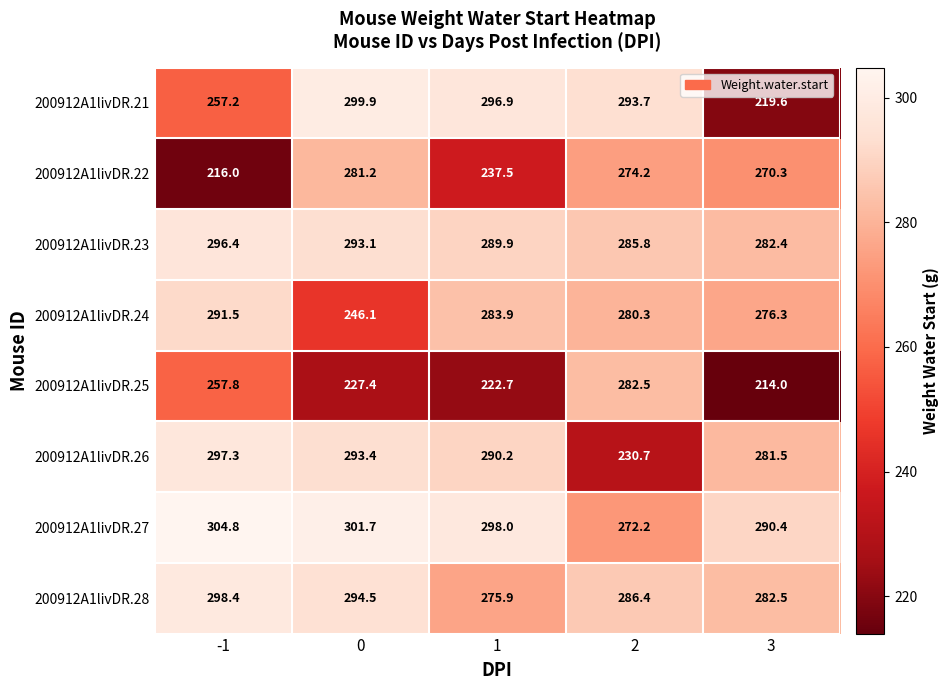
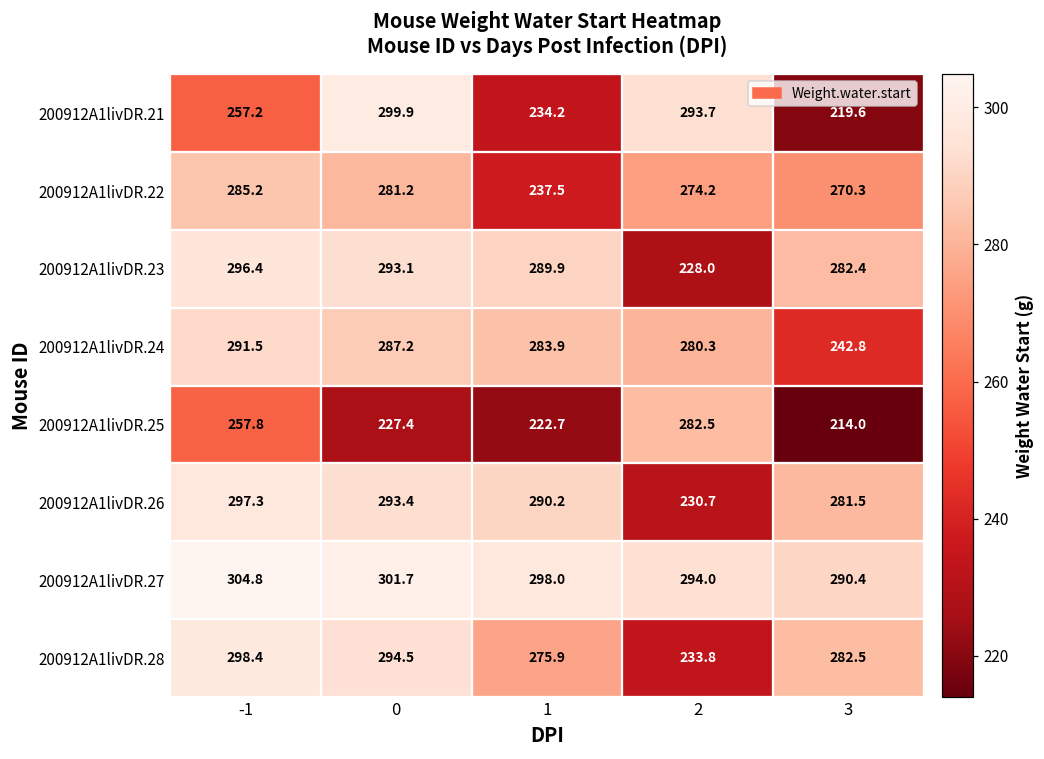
  {
    "200912A1livDR.21": {
      "-1": 257.2,
      "0": 299.9,
-     "1": 296.9,
+     "1": 234.2,
      "2": 293.7
    },
    "200912A1livDR.22": {
-     "-1": 216.0,
+     "-1": 285.2,
      "0": 281.2,
      "1": 237.5,
      "2": 274.2,
      "3": 270.3
    },
    "200912A1livDR.23": {
      "-1": 296.4,
      "0": 293.1,
      "1": 289.9,
-     "2": 285.8,
+     "2": 228.0,
      "3": 282.4
    },
    "200912A1livDR.24": {
      "-1": 291.5,
-     "0": 246.1,
+     "0": 287.2,
      "1": 283.9,
      "2": 280.3,
-     "3": 276.3
+     "3": 242.8
    },
    "200912A1livDR.25": {
      "-1": 257.8,
      "0": 227.4,
      "1": 222.7,
      "2": 282.5,
      "3": 214.0
    },
    "200912A1livDR.26": {
      "-1": 297.3,
      "0": 293.4,
      "1": 290.2,
      "2": 230.7,
      "3": 281.5
    },
    "200912A1livDR.27": {
      "-1": 304.8,
      "0": 301.7,
      "1": 298.0,
-     "2": 272.2,
+     "2": 294.0,
      "3": 290.4
    },
    "200912A1livDR.28": {
      "-1": 298.4,
      "0": 294.5,
      "1": 275.9,
-     "2": 286.4,
+     "2": 233.8,
      "3": 282.5
    }
  }
